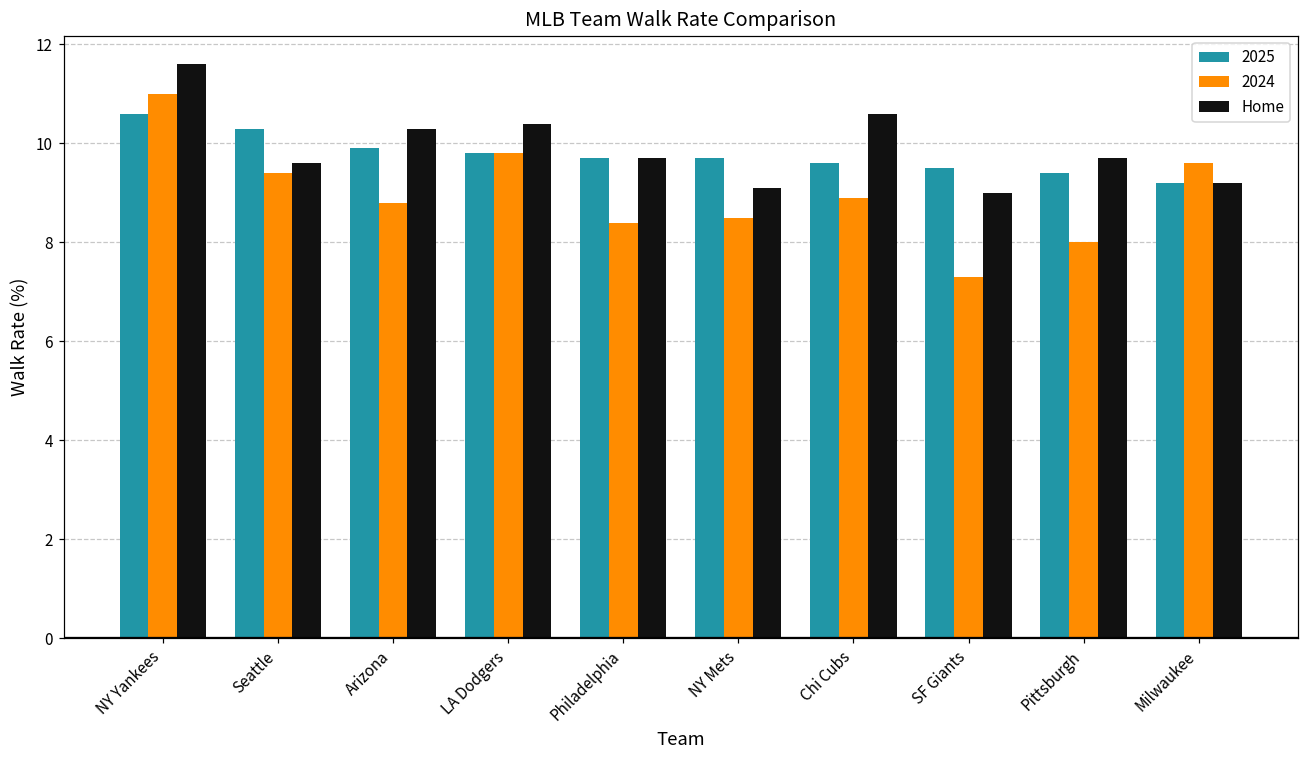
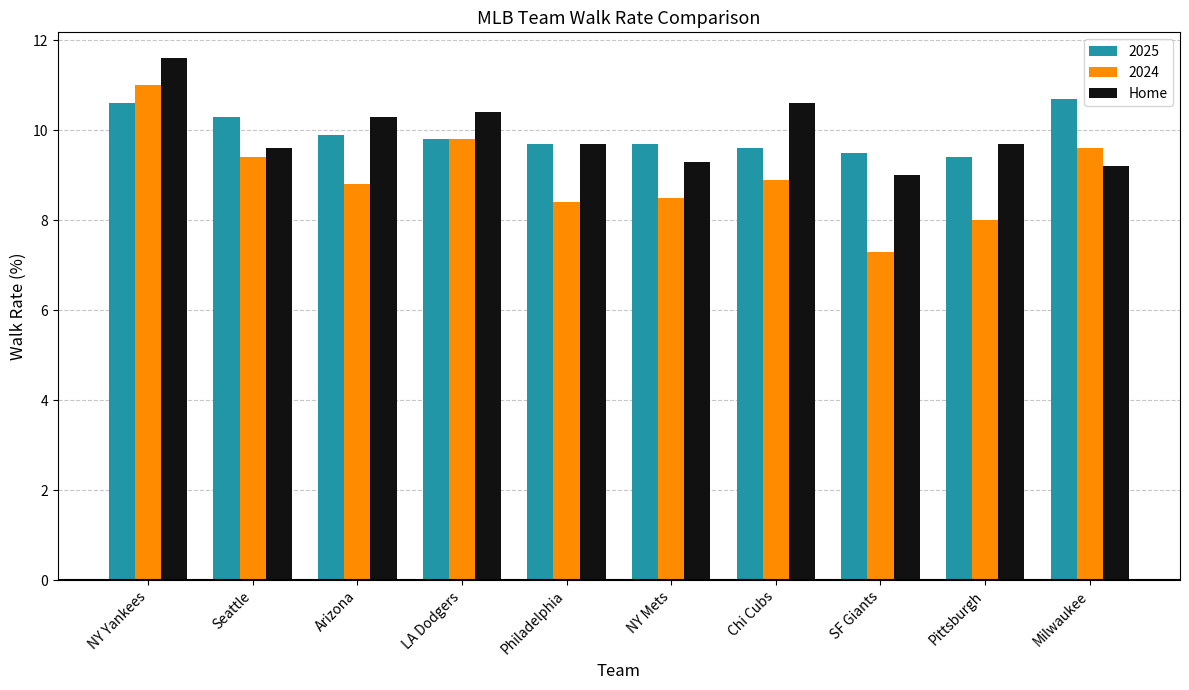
  {
    "2025": {
      "NY Yankees": 10.6,
      "Seattle": 10.3,
      "Arizona": 9.9,
      "LA Dodgers": 9.8,
      "Philadelphia": 9.7,
      "NY Mets": 9.7,
      "Chi Cubs": 9.6,
      "SF Giants": 9.5,
      "Pittsburgh": 9.4,
-     "Milwaukee": 9.2
+     "Milwaukee": 10.7
    },
    "2024": {
      "NY Yankees": 11.0,
      "Seattle": 9.4,
      "Arizona": 8.8,
      "LA Dodgers": 9.8,
      "Philadelphia": 8.4,
      "NY Mets": 8.5,
      "Chi Cubs": 8.9,
      "SF Giants": 7.3,
      "Pittsburgh": 8.0,
      "Milwaukee": 9.6
    },
    "Home": {
      "NY Yankees": 11.6,
      "Seattle": 9.6,
      "Arizona": 10.3,
      "LA Dodgers": 10.4,
      "Philadelphia": 9.7,
-     "NY Mets": 9.1,
+     "NY Mets": 9.3,
      "Chi Cubs": 10.6,
      "SF Giants": 9.0,
      "Pittsburgh": 9.7,
      "Milwaukee": 9.2
    }
  }
